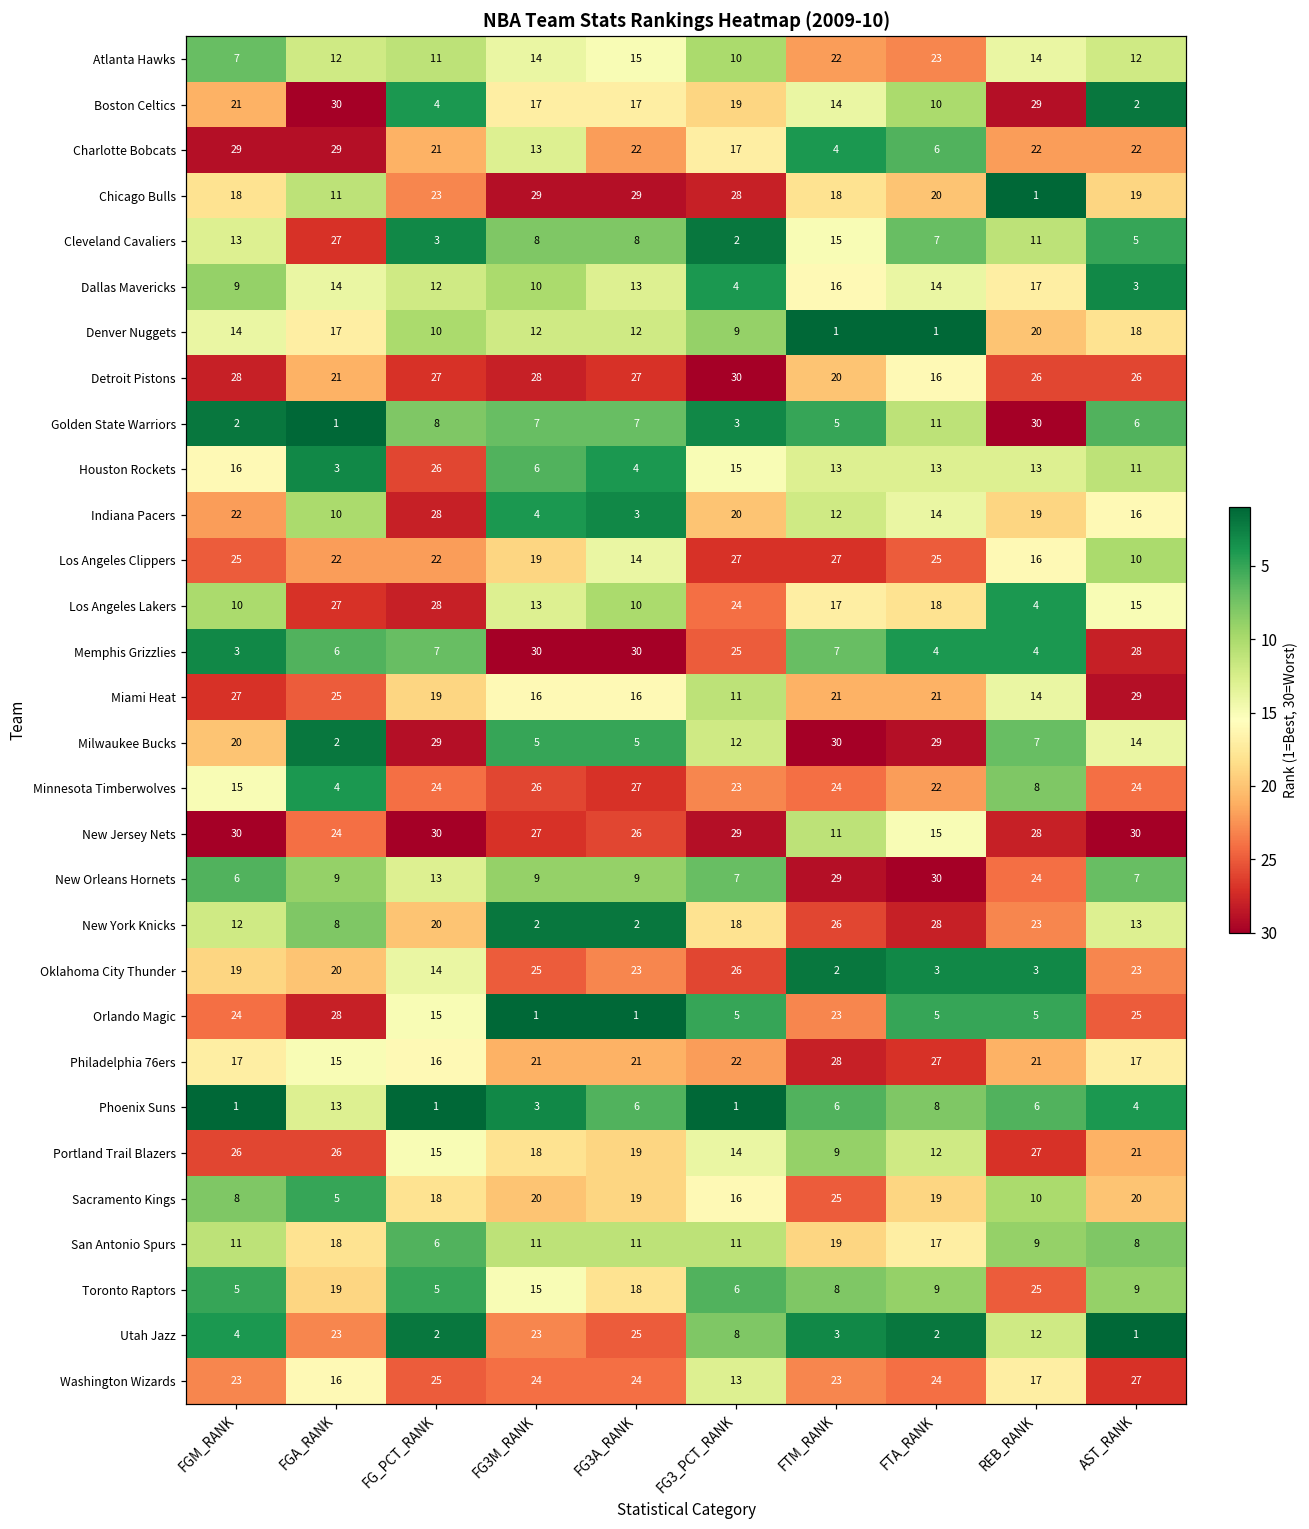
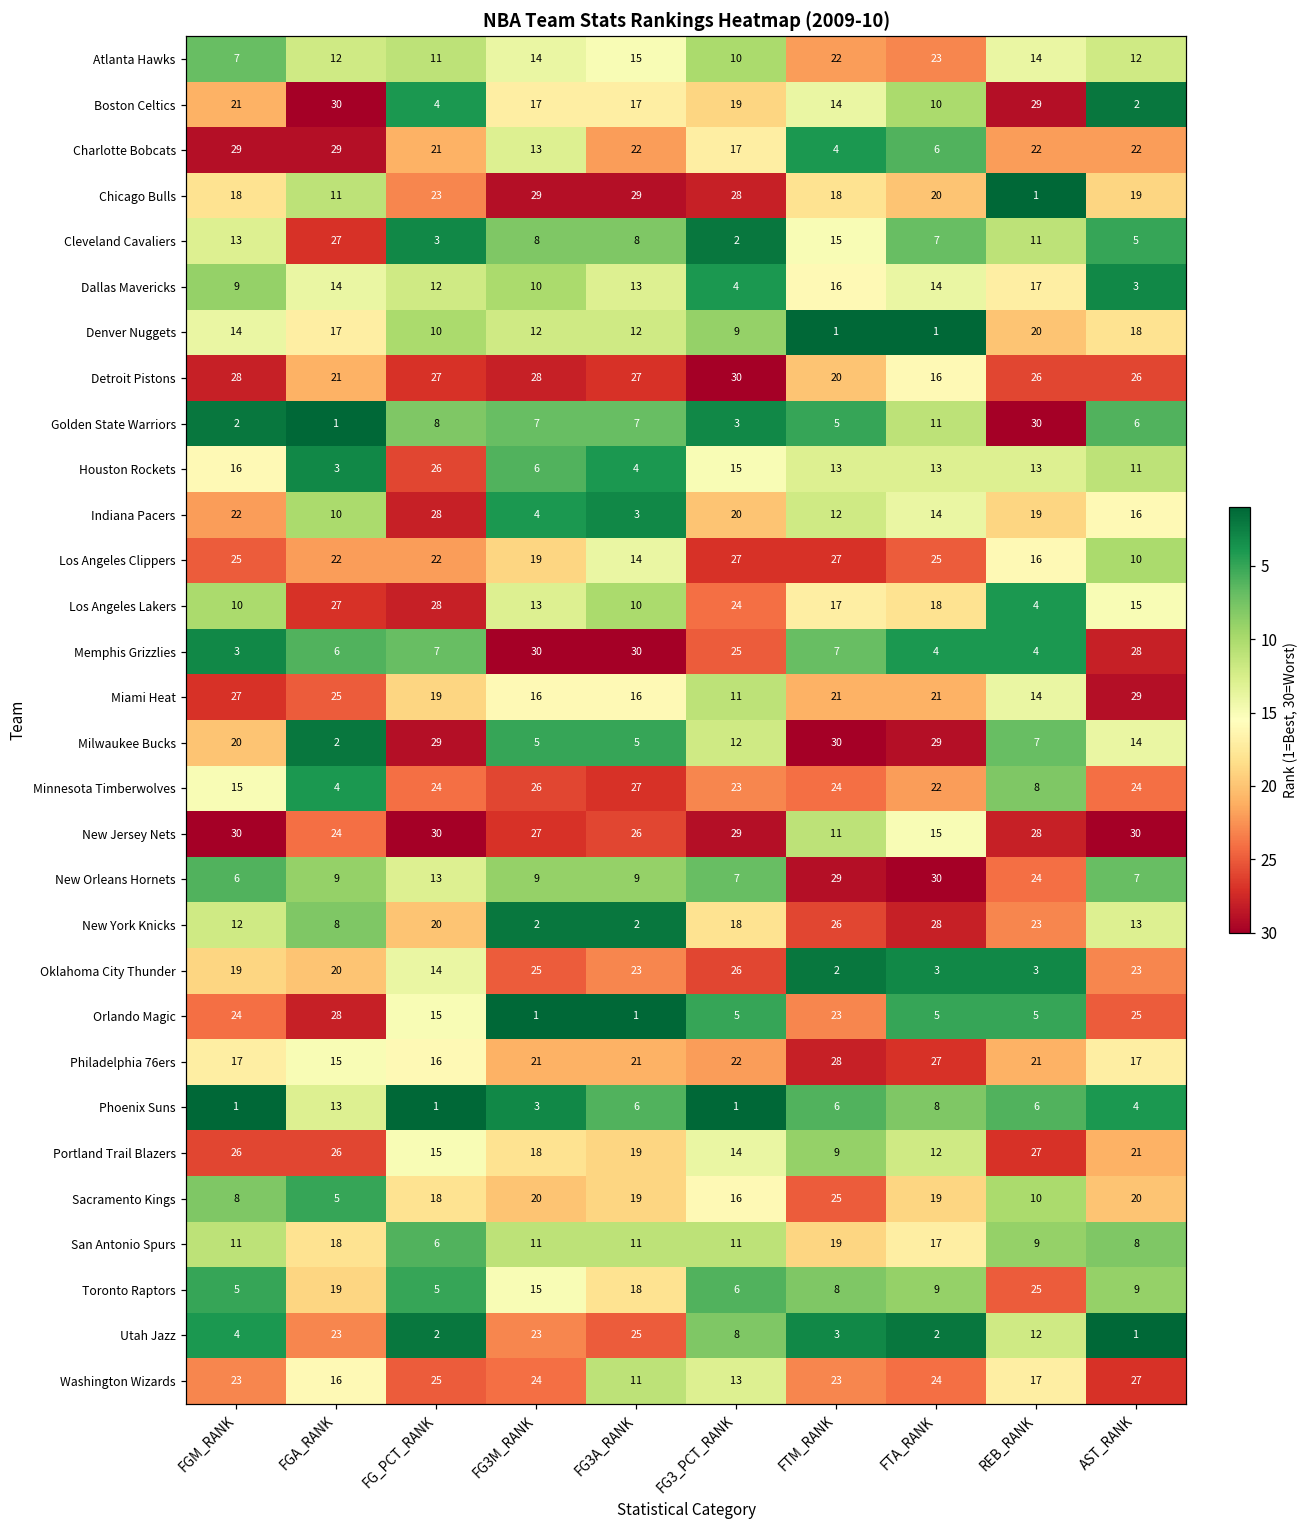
  {
    "Washington Wizards": {
      "FGM_RANK": 23,
      "FGA_RANK": 16,
      "FG_PCT_RANK": 25,
      "FG3M_RANK": 24,
-     "FG3A_RANK": 24,
+     "FG3A_RANK": 11,
      "FG3_PCT_RANK": 13,
      "FTM_RANK": 23,
      "FTA_RANK": 24,
      "REB_RANK": 17,
      "AST_RANK": 27
    }
  }
